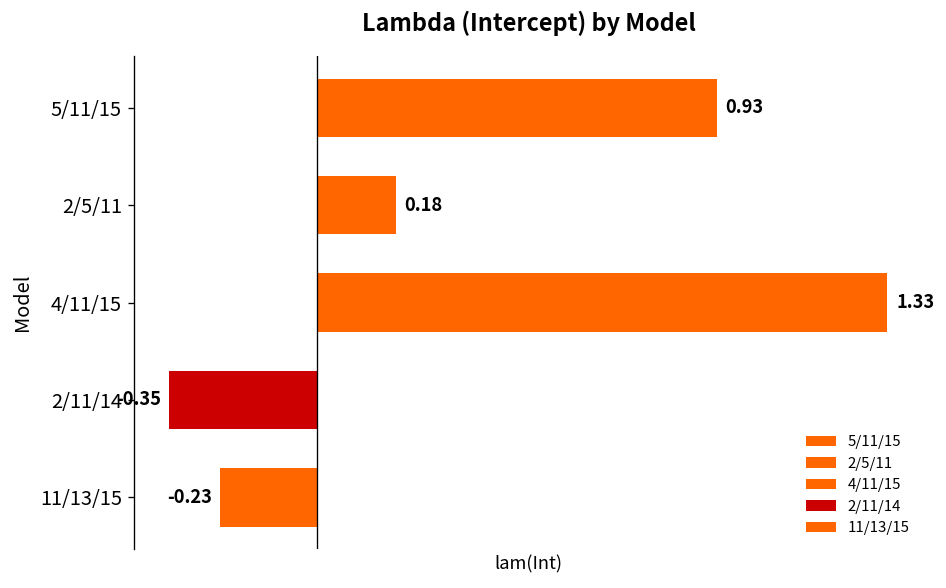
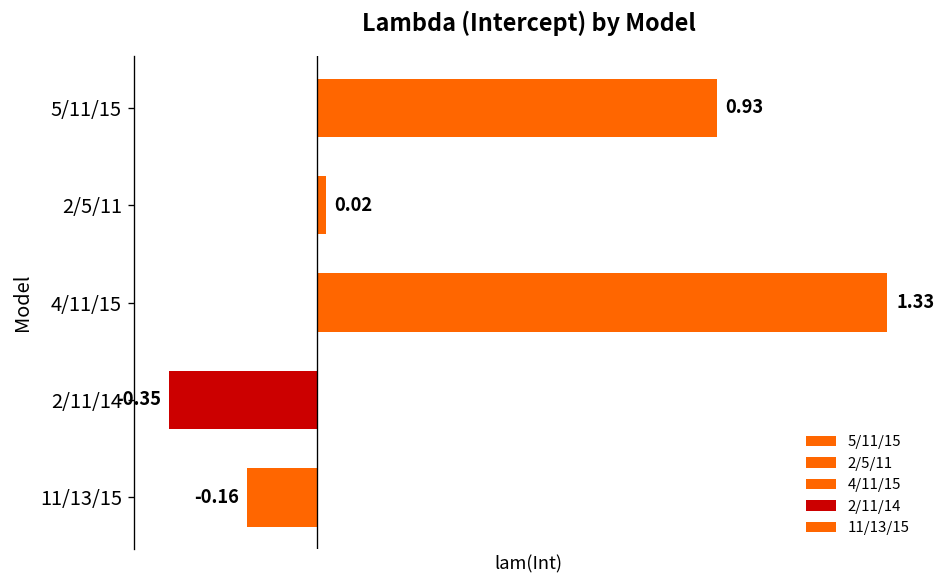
  {
    "5/11/15": 0.93,
-   "2/5/11": 0.18,
+   "2/5/11": 0.02,
    "4/11/15": 1.33,
    "2/11/14": -0.35,
-   "11/13/15": -0.23
+   "11/13/15": -0.16
  }
